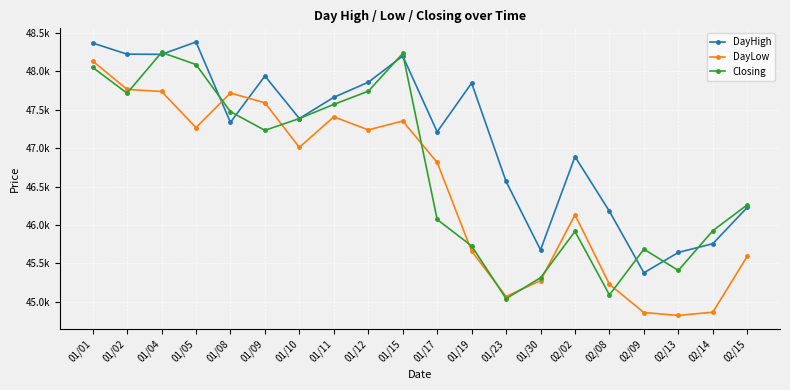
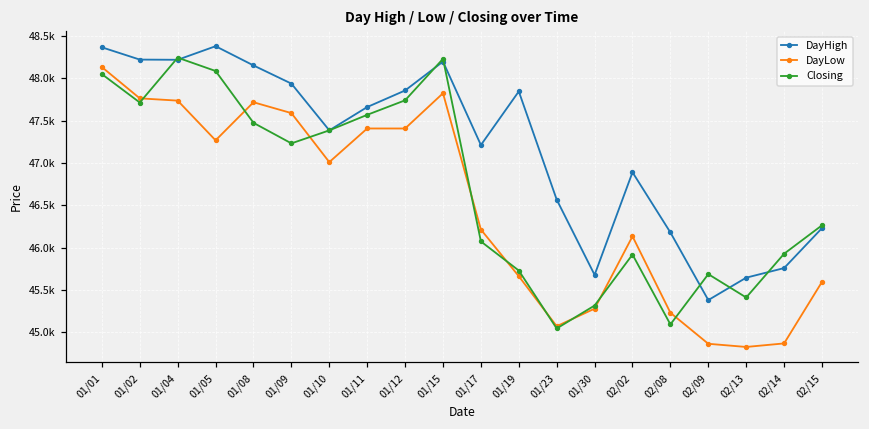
  {
    "DayHigh": {
      "01/01": 48400,
      "01/02": 48200,
      "01/05": 48400,
-     "01/08": 47300,
+     "01/08": 48200,
      "01/09": 47900,
      "01/11": 47700,
      "01/12": 47900,
      "01/17": 47200,
      "01/19": 47800,
      "01/23": 46600,
      "01/30": 45700,
      "02/02": 46900,
      "02/08": 46200,
      "02/09": 45400,
      "02/13": 45600,
      "02/14": 45800,
      "02/15": 46200
    },
    "DayLow": {
      "01/01": 48100,
      "01/02": 47800,
      "01/04": 47700,
      "01/05": 47300,
      "01/08": 47700,
      "01/09": 47600,
      "01/10": 47000,
      "01/11": 47400,
-     "01/12": 47200,
-     "01/15": 47400,
-     "01/17": 46800,
+     "01/12": 47400,
+     "01/15": 47800,
+     "01/17": 46200,
      "01/19": 45700,
      "01/30": 45300,
      "02/02": 46100,
      "02/08": 45200,
      "02/09": 44900,
      "02/13": 44800,
      "02/14": 44900,
      "02/15": 45600
    },
    "Closing": {
      "01/01": 48100,
      "01/02": 47700,
      "01/05": 48100,
      "01/08": 47500,
      "01/09": 47200,
      "01/11": 47600,
      "01/12": 47700,
      "01/17": 46100,
      "01/19": 45700,
      "01/30": 45300,
      "02/02": 45900,
      "02/08": 45100,
      "02/09": 45700,
      "02/13": 45400,
      "02/14": 45900,
      "02/15": 46300
    }
  }
